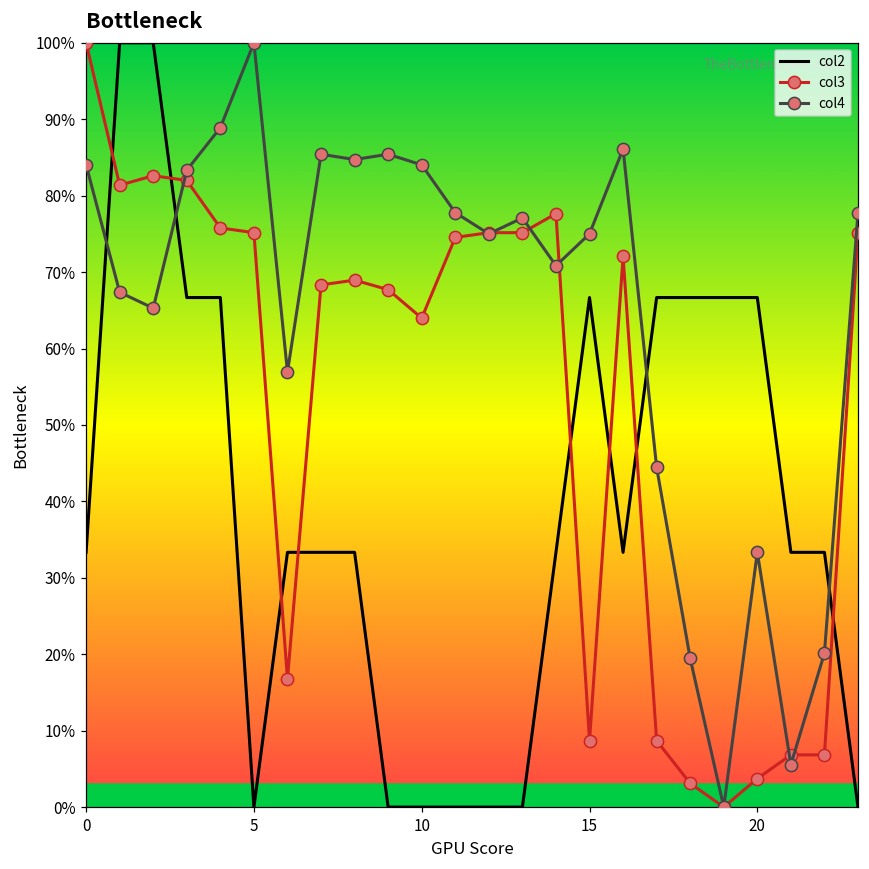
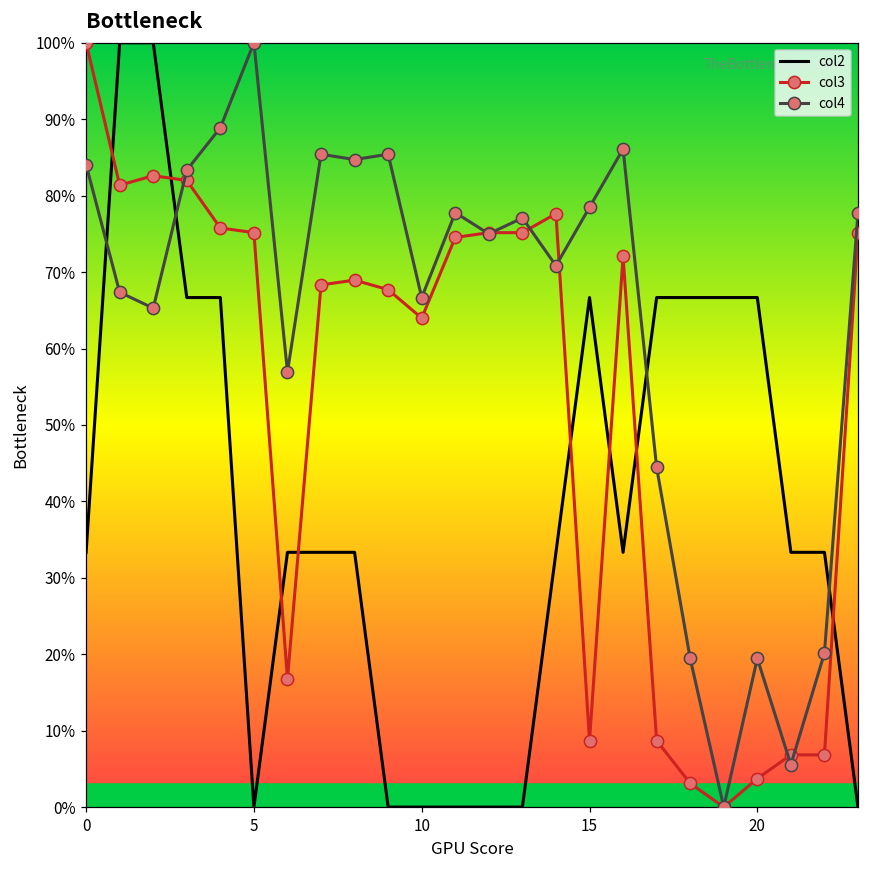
  {
    "col2": {
      "0": "33%",
      "15": "67%",
      "20": "67%"
    },
    "col3": {
      "0": "100%",
      "5": "75%",
      "10": "64%",
      "15": "9%",
      "20": "4%"
    },
    "col4": {
      "0": "84%",
      "5": "100%",
-     "10": "84%",
-     "15": "75%",
-     "20": "33%"
+     "10": "67%",
+     "15": "78%",
+     "20": "19%"
    }
  }
